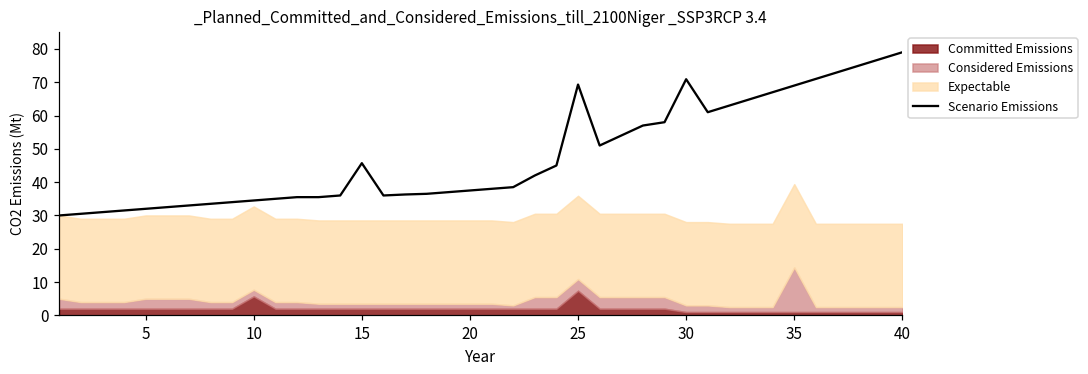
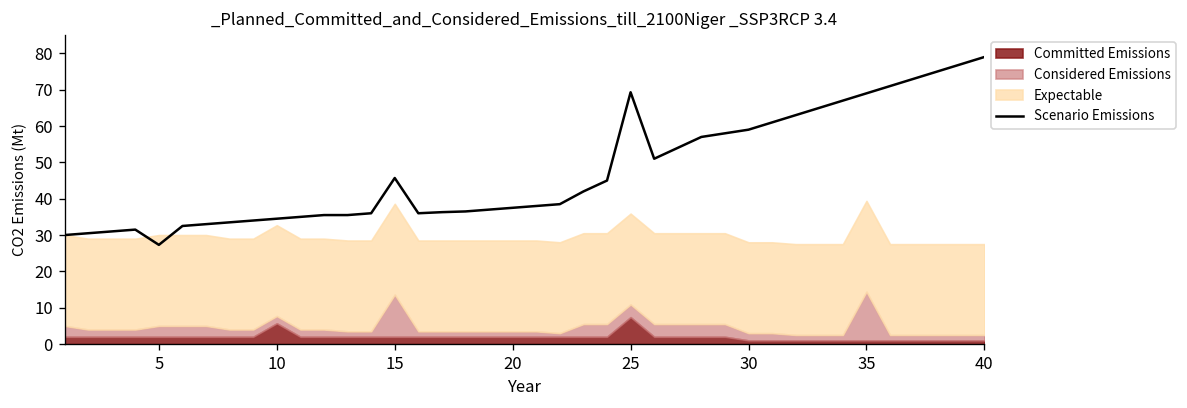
  {
    "Scenario Emissions": {
-     "5": 32,
+     "5": 27,
      "10": 35,
      "15": 46,
      "20": 38,
      "25": 69,
-     "30": 71,
+     "30": 59,
      "35": 69,
      "40": 79
    },
    "Committed Emissions": {
      "5": 2,
      "10": 6,
      "15": 2,
      "20": 2,
      "25": 7,
      "30": 1,
      "35": 1,
      "40": 1
    },
    "Considered Emissions": {
      "5": 3,
      "10": 2,
-     "15": 2,
+     "15": 12,
      "20": 2,
      "25": 4,
      "30": 2,
      "35": 13,
      "40": 2
    },
    "Expectable": {
      "5": 25,
      "10": 25,
      "15": 25,
      "20": 25,
      "25": 25,
      "30": 25,
      "35": 25,
      "40": 25
    }
  }
